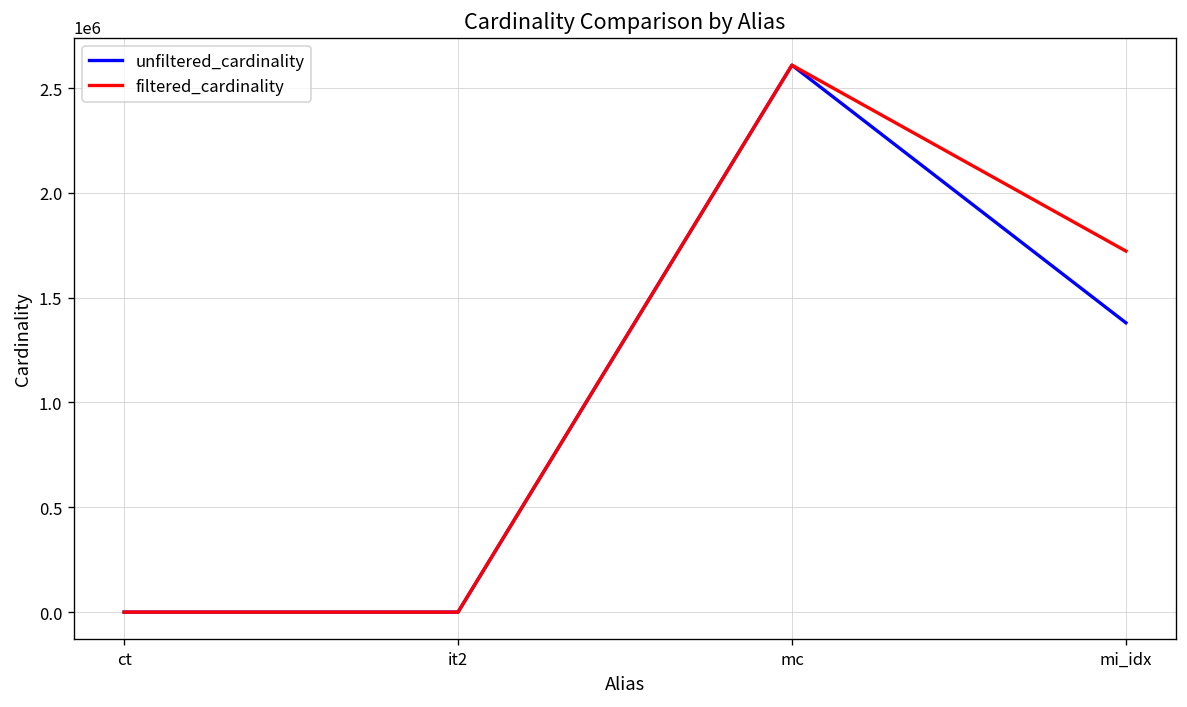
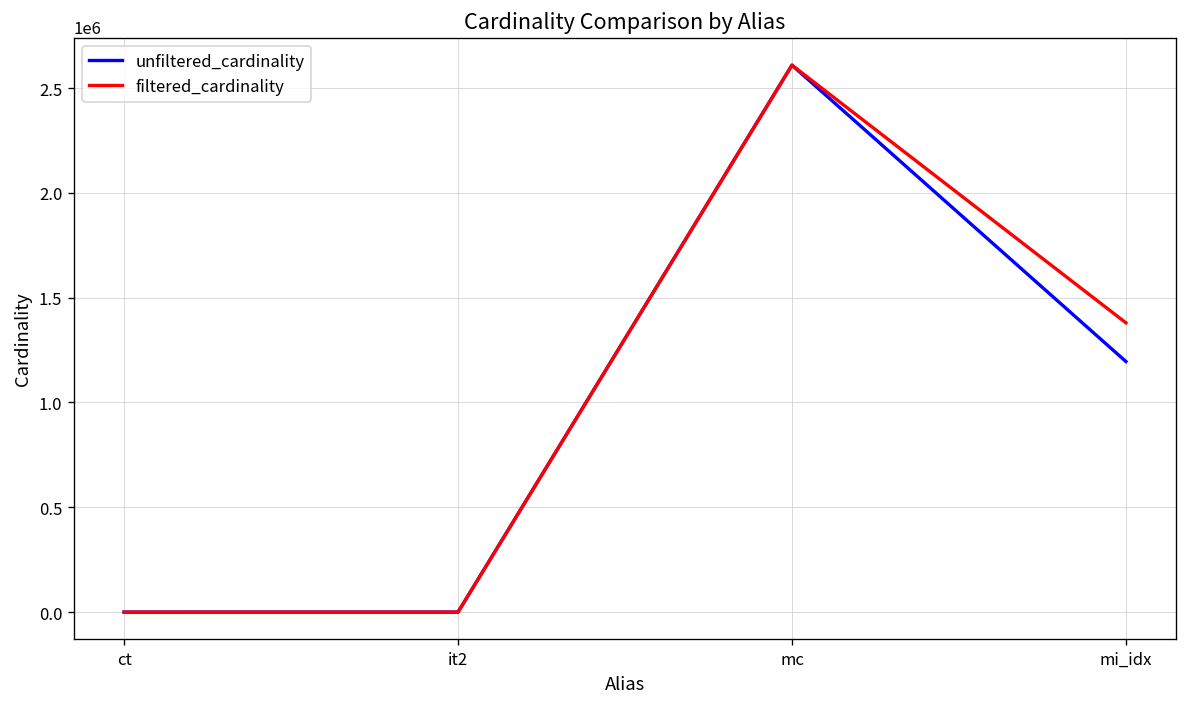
  {
    "unfiltered_cardinality": {
-     "mi_idx": 1380000
+     "mi_idx": 1200000
    },
    "filtered_cardinality": {
-     "mi_idx": 1720000
+     "mi_idx": 1380000
    }
  }
